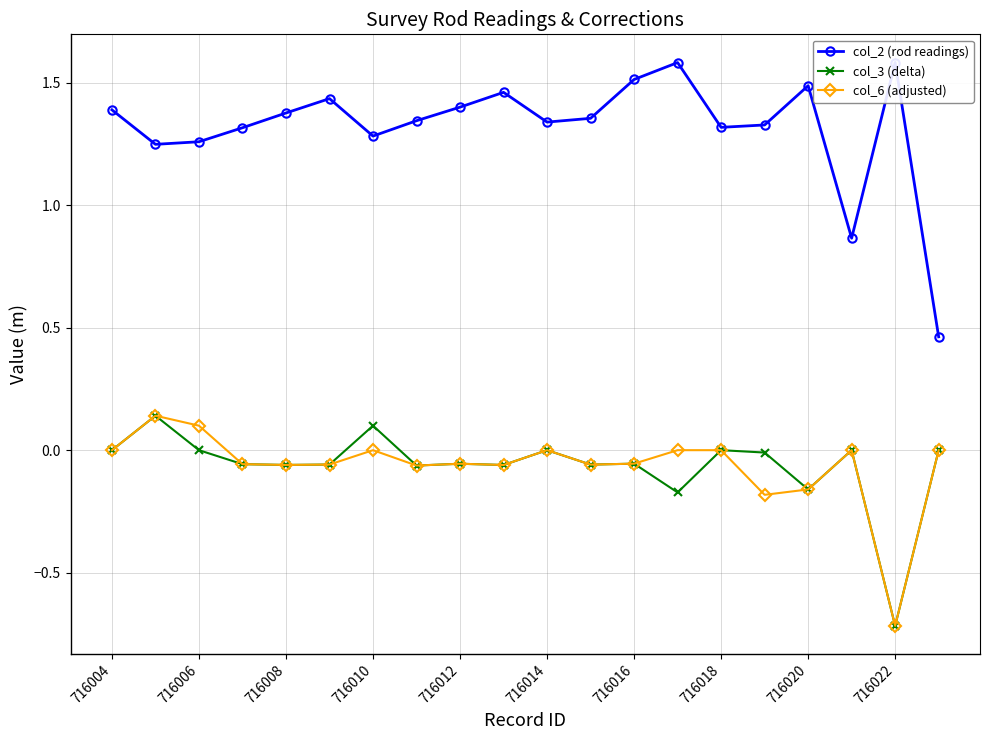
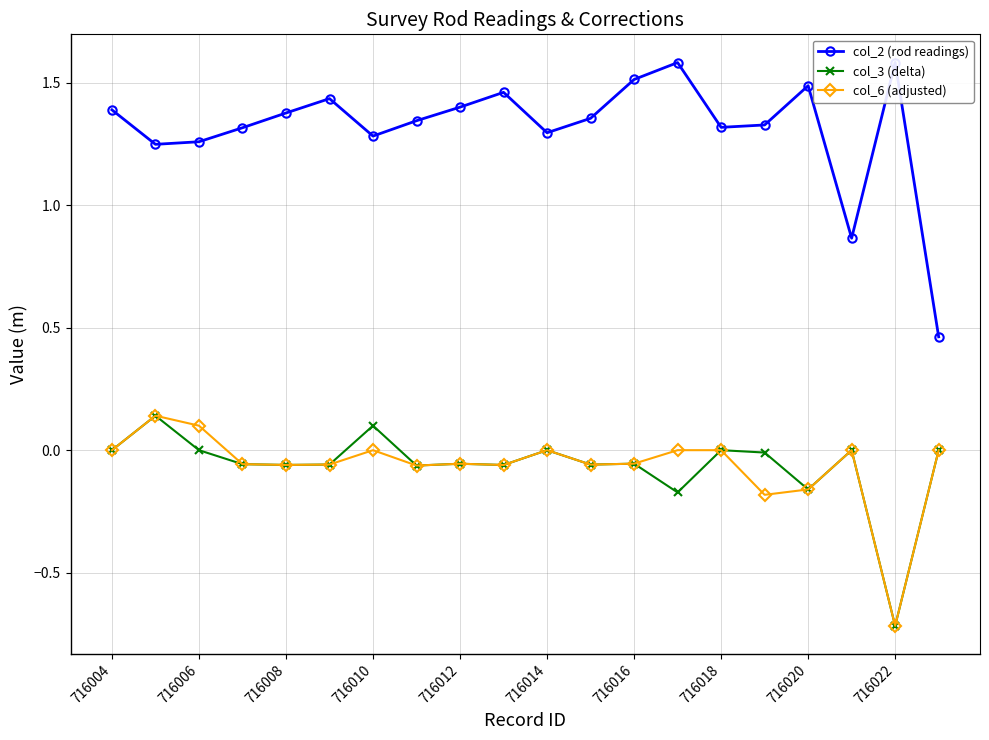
  {
    "col_2 (rod readings)": {
      "716004": 1.39,
      "716006": 1.26,
      "716008": 1.38,
      "716010": 1.28,
      "716012": 1.40,
-     "716014": 1.34,
+     "716014": 1.30,
      "716016": 1.51,
      "716018": 1.32,
      "716020": 1.49
    },
    "col_3 (delta)": {
      "716006": 0.00,
      "716010": 0.10
    },
    "col_6 (adjusted)": {
      "716006": 0.10,
      "716010": 0.00
    }
  }
